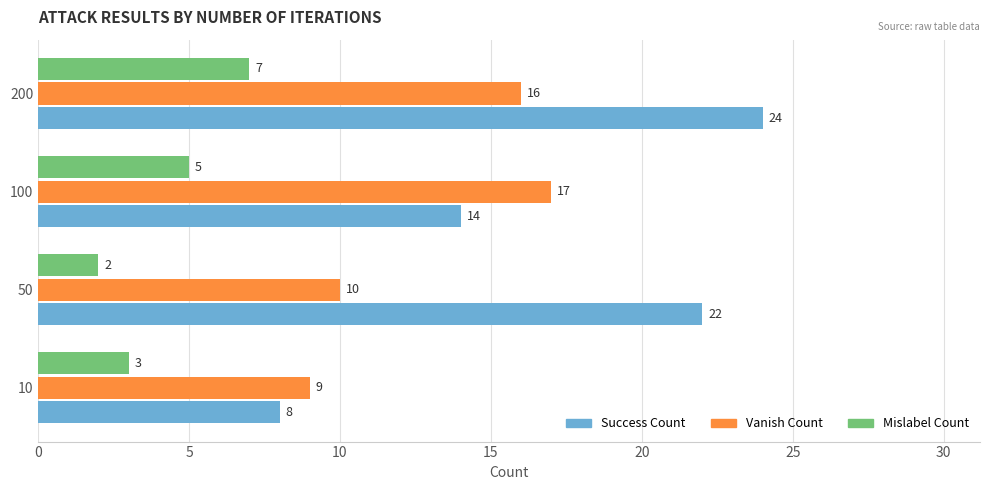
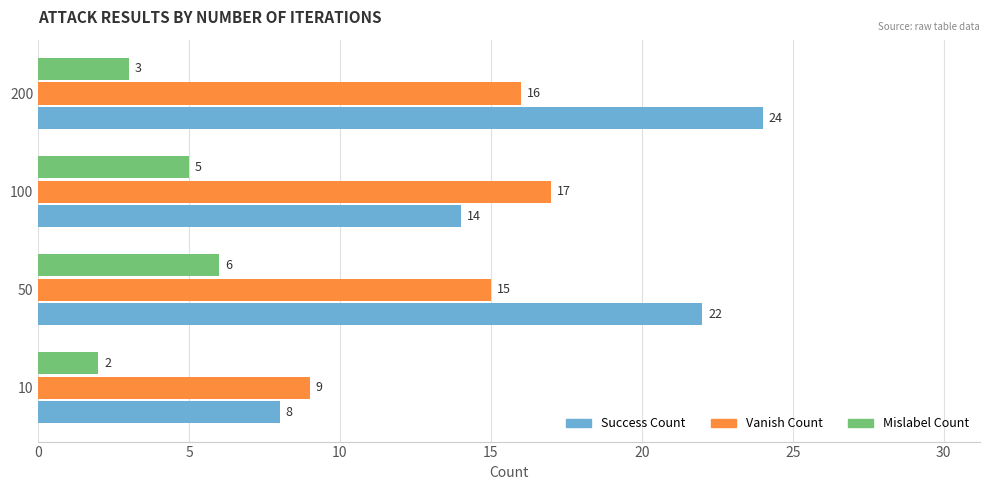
  {
    "Success Count": {
      "200": 24,
      "100": 14,
      "50": 22,
      "10": 8
    },
    "Vanish Count": {
      "200": 16,
      "100": 17,
-     "50": 10,
+     "50": 15,
      "10": 9
    },
    "Mislabel Count": {
-     "200": 7,
+     "200": 3,
      "100": 5,
-     "50": 2,
-     "10": 3
+     "50": 6,
+     "10": 2
    }
  }
